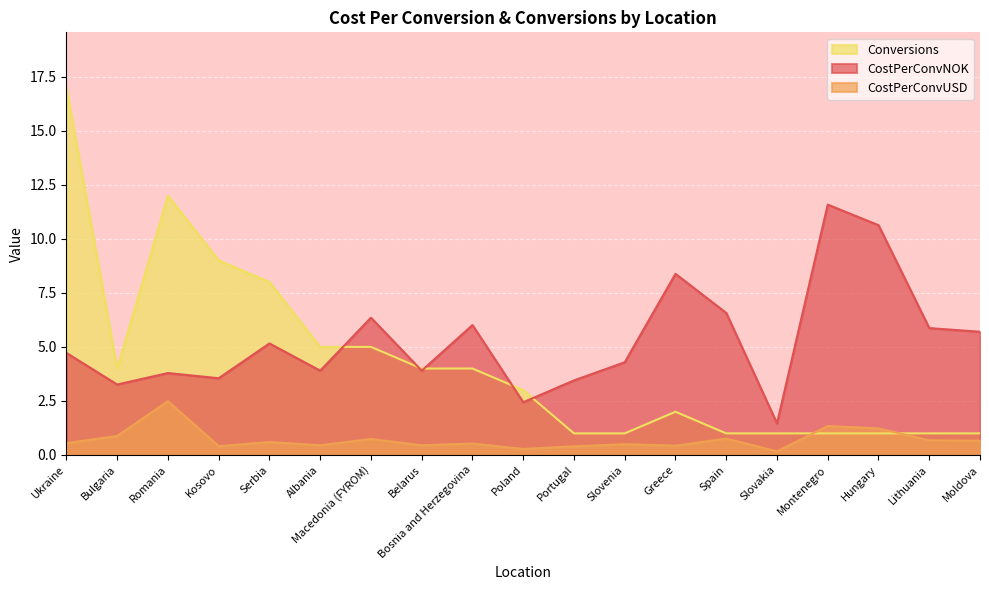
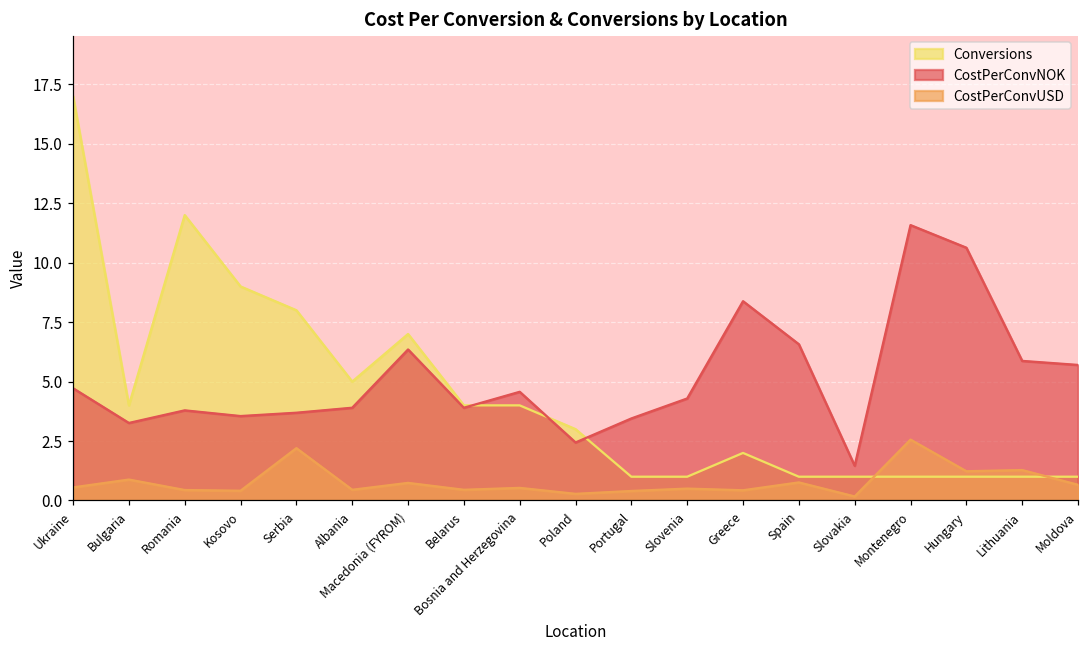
  {
    "Conversions": {
      "Ukraine": 17,
      "Bulgaria": 4,
      "Romania": 12,
      "Kosovo": 9,
      "Serbia": 8,
      "Albania": 5,
-     "Macedonia (FYROM)": 5,
+     "Macedonia (FYROM)": 7,
      "Bosnia and Herzegovina": 4,
      "Poland": 3,
      "Portugal": 1,
      "Slovenia": 1,
      "Greece": 2,
      "Spain": 1,
      "Slovakia": 1,
      "Montenegro": 1,
      "Hungary": 1,
      "Lithuania": 1,
      "Moldova": 1
    },
    "CostPerConvNOK": {
      "Ukraine": 4.7,
      "Bulgaria": 3.3,
      "Romania": 3.8,
      "Kosovo": 3.6,
-     "Serbia": 5.2,
+     "Serbia": 3.7,
      "Albania": 3.9,
      "Macedonia (FYROM)": 6.4,
-     "Bosnia and Herzegovina": 6.0,
+     "Bosnia and Herzegovina": 4.6,
      "Poland": 2.4,
      "Portugal": 3.5,
      "Slovenia": 4.3,
      "Greece": 8.4,
      "Spain": 6.6,
      "Slovakia": 1.5,
      "Montenegro": 11.6,
      "Hungary": 10.6,
      "Lithuania": 5.9,
      "Moldova": 5.7
    },
    "CostPerConvUSD": {
      "Ukraine": 0.6,
      "Bulgaria": 0.9,
-     "Romania": 2.5,
+     "Romania": 0.4,
      "Kosovo": 0.4,
-     "Serbia": 0.6,
+     "Serbia": 2.2,
      "Albania": 0.5,
      "Macedonia (FYROM)": 0.7,
      "Belarus": 0.5,
      "Bosnia and Herzegovina": 0.5,
      "Poland": 0.3,
      "Portugal": 0.4,
      "Slovenia": 0.5,
      "Greece": 0.4,
      "Spain": 0.8,
      "Slovakia": 0.2,
-     "Montenegro": 1.3,
+     "Montenegro": 2.6,
      "Hungary": 1.2,
-     "Lithuania": 0.7,
+     "Lithuania": 1.3,
      "Moldova": 0.7
    }
  }
